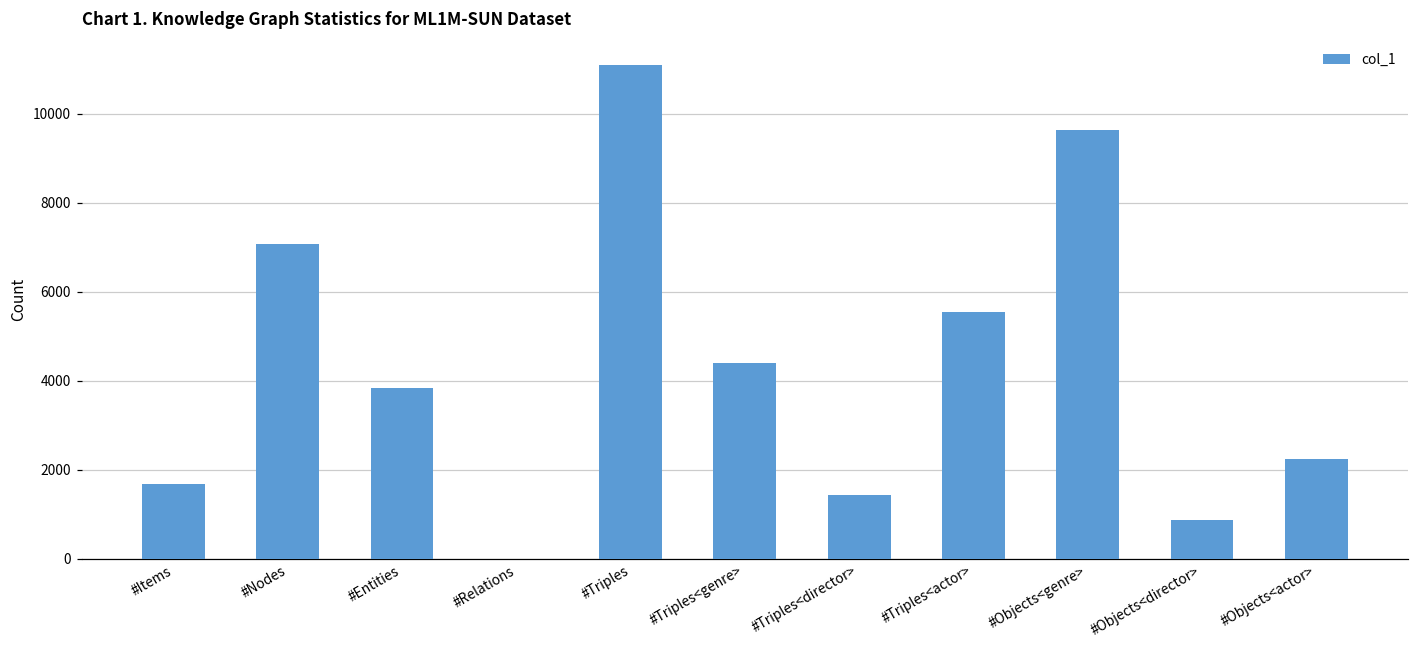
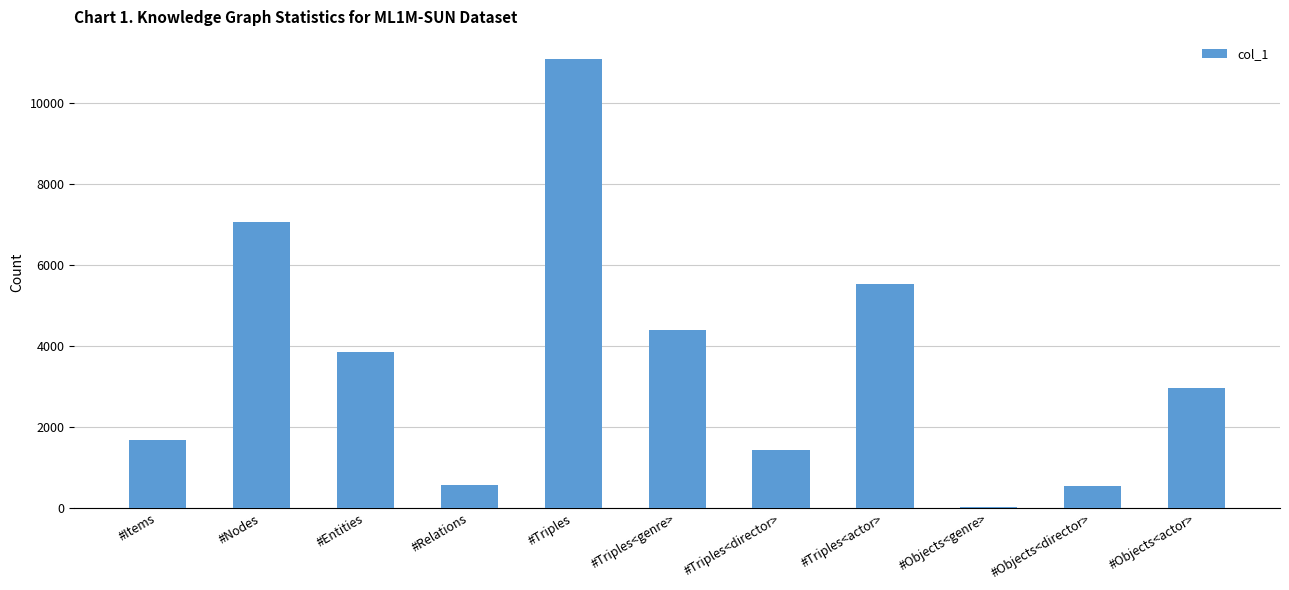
  {
    "#Items": 1700,
    "#Nodes": 7100,
    "#Entities": 3800,
-   "#Relations": 0,
+   "#Relations": 600,
    "#Triples": 11100,
    "#Triples<genre>": 4400,
    "#Triples<director>": 1400,
    "#Triples<actor>": 5500,
-   "#Objects<genre>": 9600,
-   "#Objects<director>": 900,
-   "#Objects<actor>": 2200
+   "#Objects<genre>": 0,
+   "#Objects<director>": 500,
+   "#Objects<actor>": 3000
  }
